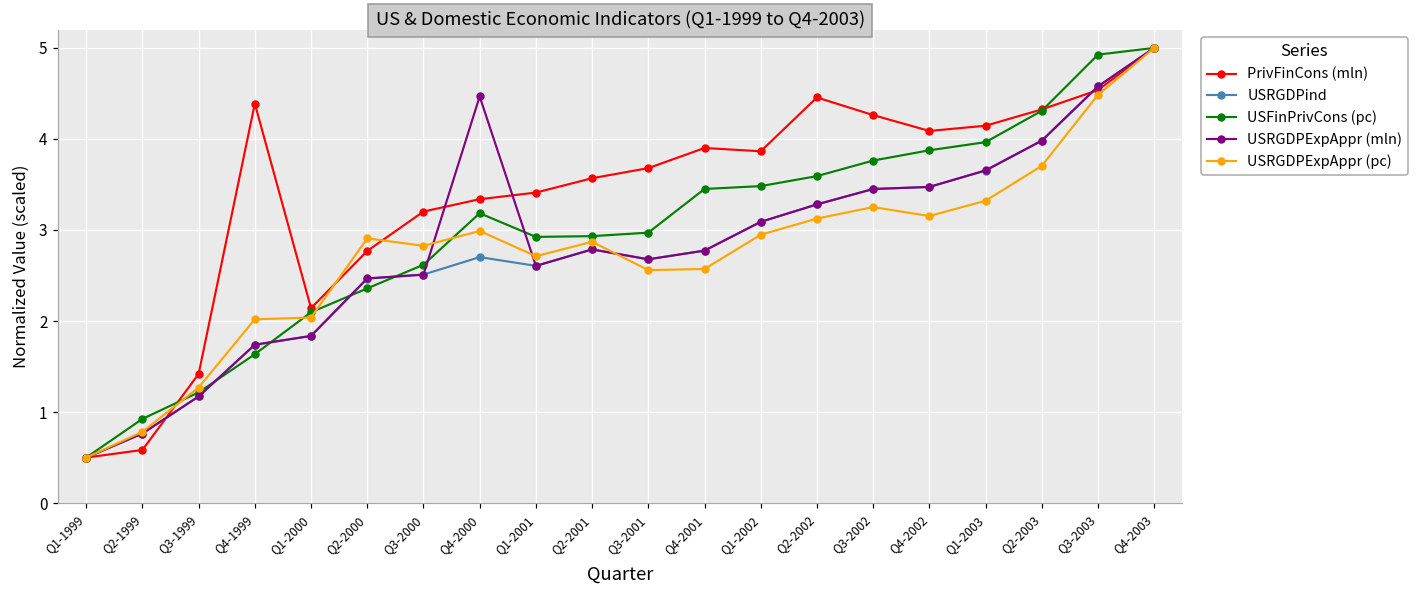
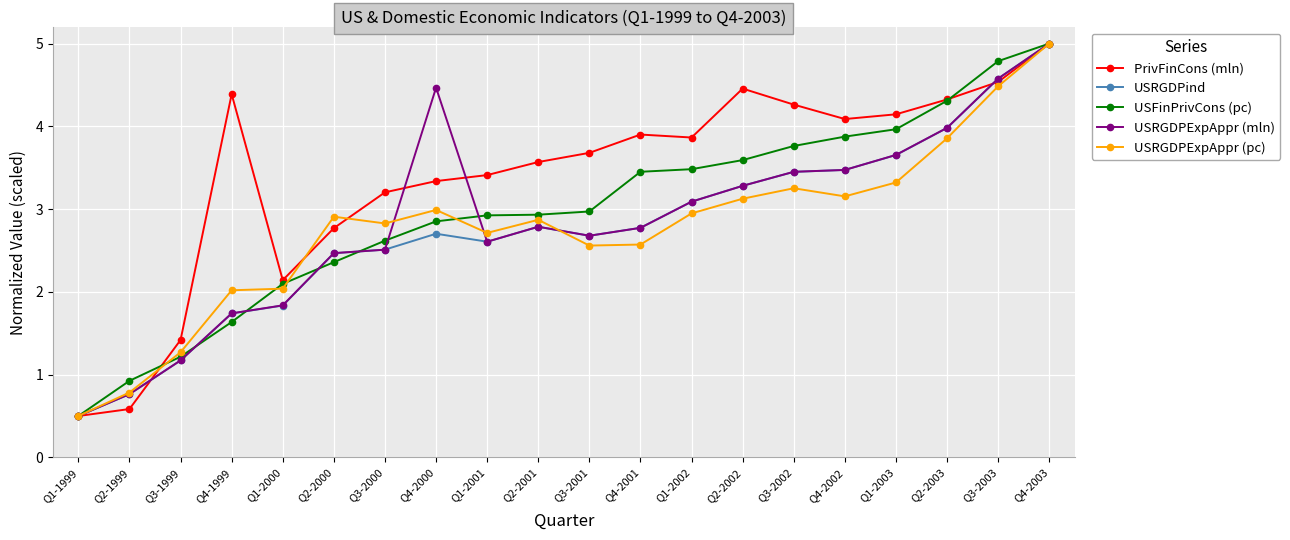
  {
    "PrivFinCons (mln)": {
      "Q2-1999": 0.6,
      "Q3-1999": 1.4,
      "Q4-1999": 4.4,
      "Q1-2000": 2.1,
      "Q2-2000": 2.8,
      "Q3-2000": 3.2,
      "Q4-2000": 3.3,
      "Q1-2001": 3.4,
      "Q2-2001": 3.6,
      "Q3-2001": 3.7,
      "Q4-2001": 3.9,
      "Q1-2002": 3.9,
      "Q2-2002": 4.5,
      "Q3-2002": 4.3,
      "Q4-2002": 4.1,
      "Q1-2003": 4.1,
      "Q3-2003": 4.5
    },
    "USRGDPind": {
      "Q4-2000": 2.7
    },
    "USFinPrivCons (pc)": {
      "Q2-1999": 0.9,
      "Q3-1999": 1.2,
      "Q4-1999": 1.6,
      "Q1-2000": 2.1,
      "Q2-2000": 2.4,
      "Q3-2000": 2.6,
-     "Q4-2000": 3.2,
+     "Q4-2000": 2.9,
      "Q1-2001": 2.9,
      "Q2-2001": 2.9,
      "Q3-2001": 3.0,
      "Q4-2001": 3.5,
      "Q1-2002": 3.5,
      "Q2-2002": 3.6,
      "Q3-2002": 3.8,
      "Q4-2002": 3.9,
      "Q1-2003": 4.0,
-     "Q3-2003": 4.9
+     "Q3-2003": 4.8
    },
    "USRGDPExpAppr (mln)": {
      "Q4-2000": 4.5
    },
    "USRGDPExpAppr (pc)": {
      "Q3-1999": 1.3,
      "Q4-1999": 2.0,
      "Q1-2000": 2.0,
      "Q2-2000": 2.9,
      "Q3-2000": 2.8,
      "Q4-2000": 3.0,
      "Q1-2001": 2.7,
      "Q2-2001": 2.9,
      "Q3-2001": 2.6,
      "Q4-2001": 2.6,
      "Q1-2002": 2.9,
      "Q2-2002": 3.1,
      "Q3-2002": 3.3,
      "Q4-2002": 3.2,
      "Q1-2003": 3.3,
-     "Q2-2003": 3.7,
+     "Q2-2003": 3.9,
      "Q3-2003": 4.5
    }
  }
